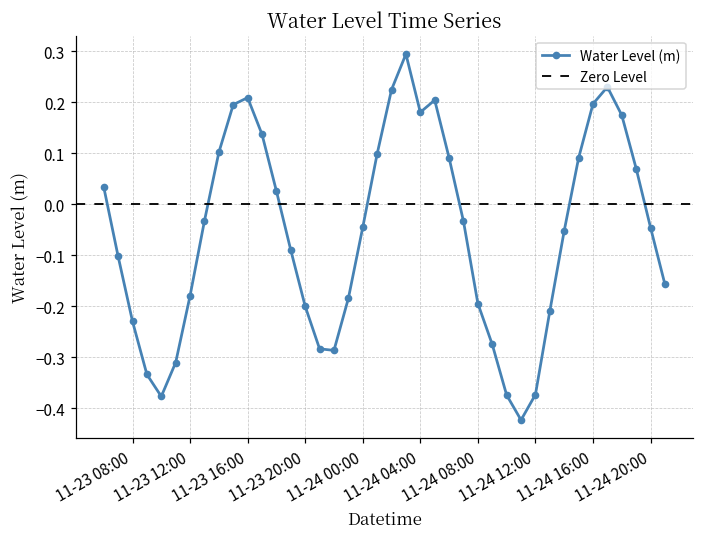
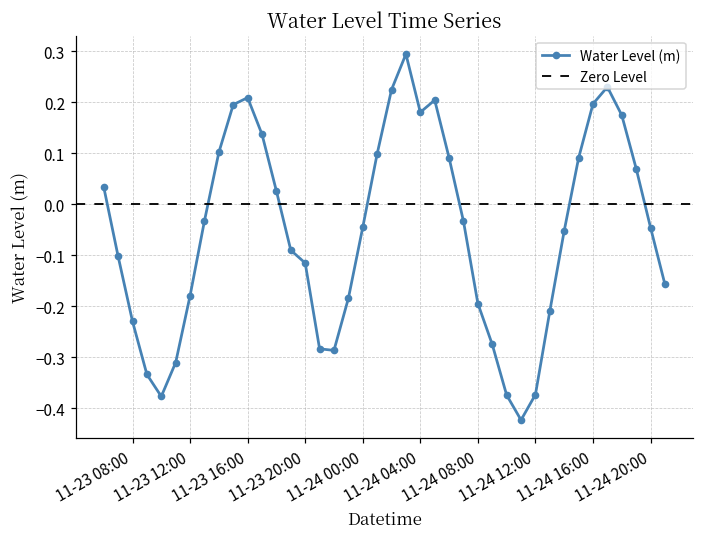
  {
    "11-23 08:00": -0.23,
    "11-23 12:00": -0.18,
    "11-23 16:00": 0.21,
-   "11-23 20:00": -0.20,
+   "11-23 20:00": -0.12,
    "11-24 00:00": -0.05,
    "11-24 04:00": 0.18,
    "11-24 08:00": -0.19,
    "11-24 12:00": -0.37,
    "11-24 16:00": 0.20,
    "11-24 20:00": -0.05
  }
